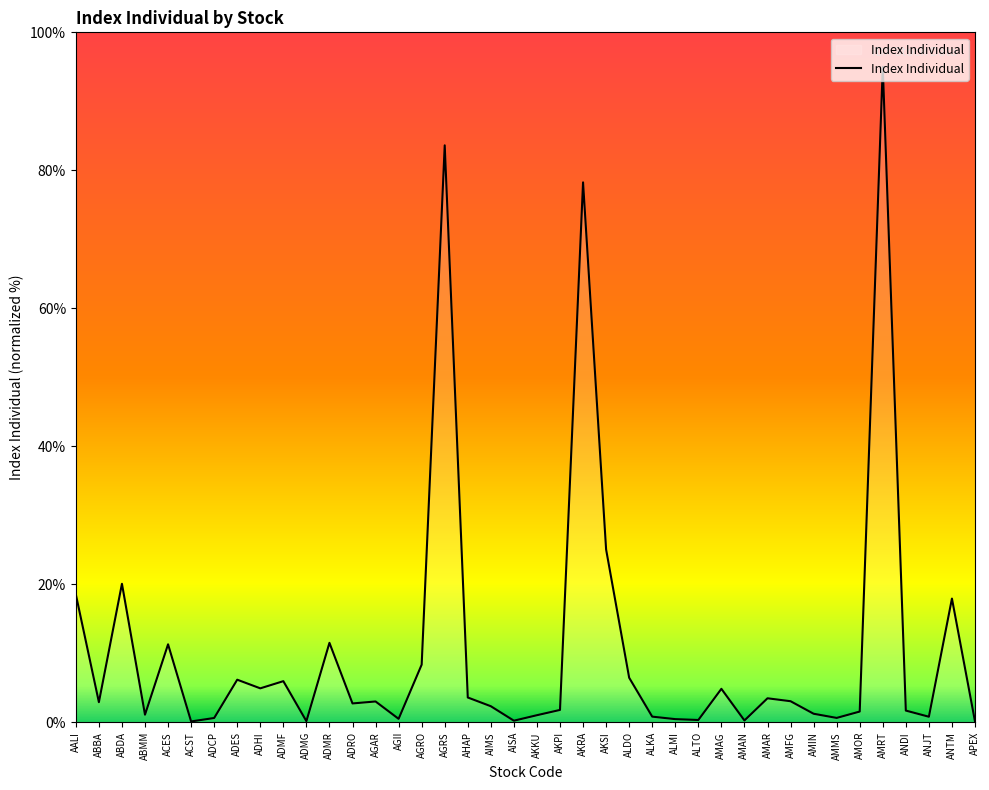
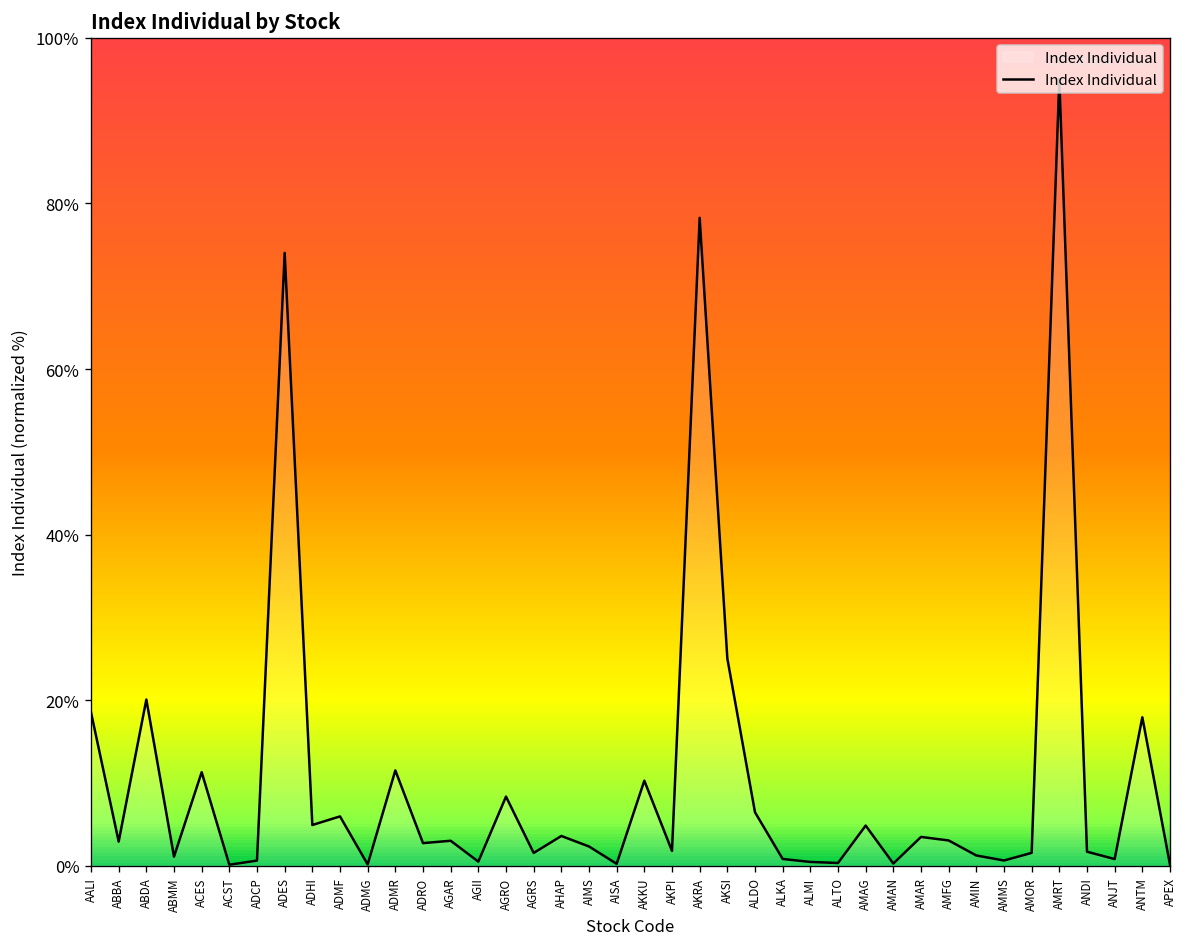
  {
    "AALI": "19%",
    "ABBA": "3%",
    "ABDA": "20%",
    "ABMM": "1%",
    "ACES": "11%",
    "ACST": "0%",
    "ADCP": "1%",
-   "ADES": "6%",
+   "ADES": "74%",
    "ADHI": "5%",
    "ADMF": "6%",
    "ADMG": "0%",
    "ADMR": "12%",
    "ADRO": "3%",
    "AGAR": "3%",
    "AGII": "1%",
    "AGRO": "8%",
-   "AGRS": "84%",
+   "AGRS": "2%",
    "AHAP": "4%",
    "AIMS": "2%",
    "AISA": "0%",
-   "AKKU": "1%",
+   "AKKU": "10%",
    "AKPI": "2%",
    "AKRA": "78%",
    "AKSI": "25%",
    "ALDO": "6%",
    "ALKA": "1%",
    "ALMI": "0%",
    "ALTO": "0%",
    "AMAG": "5%",
    "AMAN": "0%",
    "AMAR": "3%",
    "AMFG": "3%",
    "AMIN": "1%",
    "AMMS": "1%",
    "AMOR": "2%",
    "ANDI": "2%",
    "ANJT": "1%",
    "ANTM": "18%",
    "APEX": "0%"
  }
